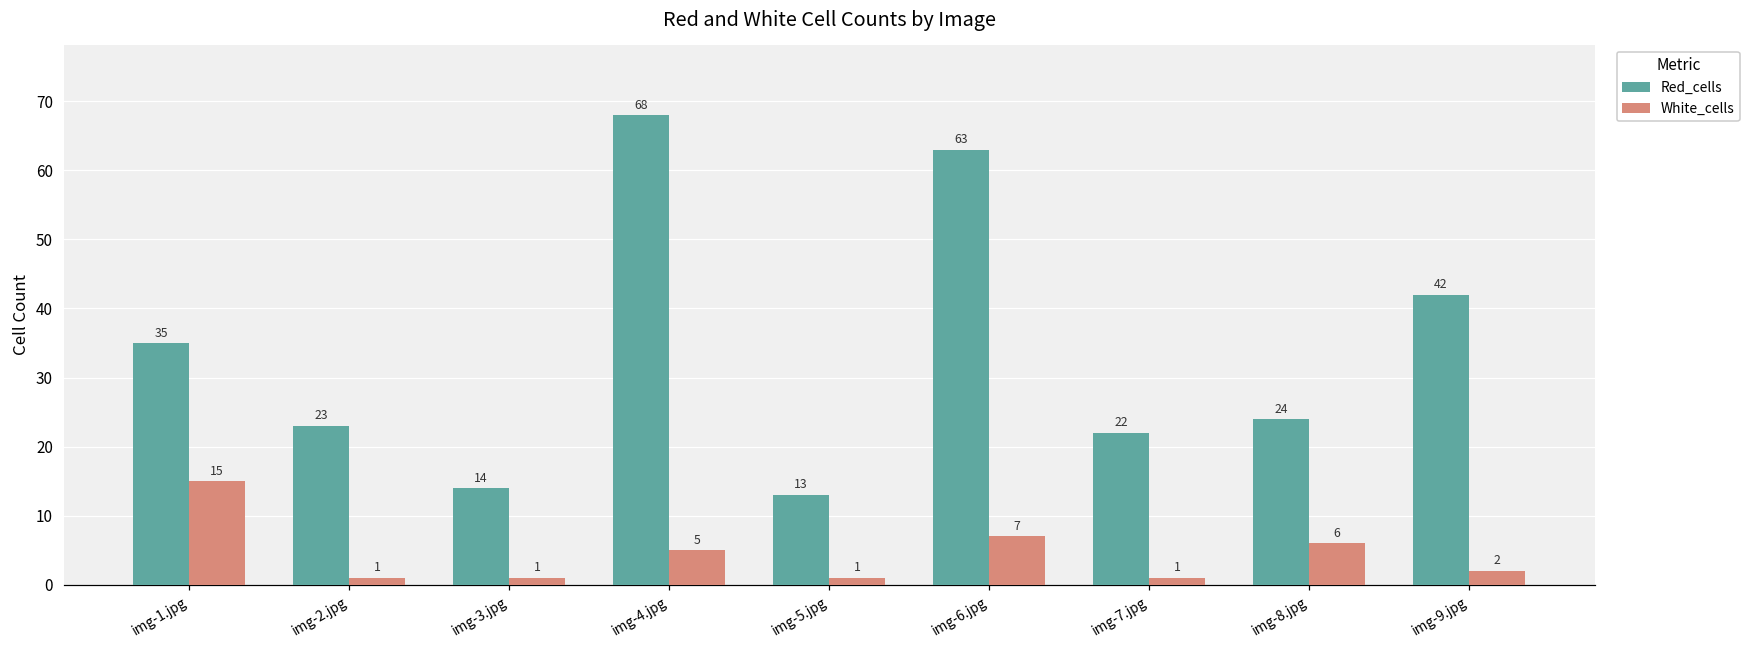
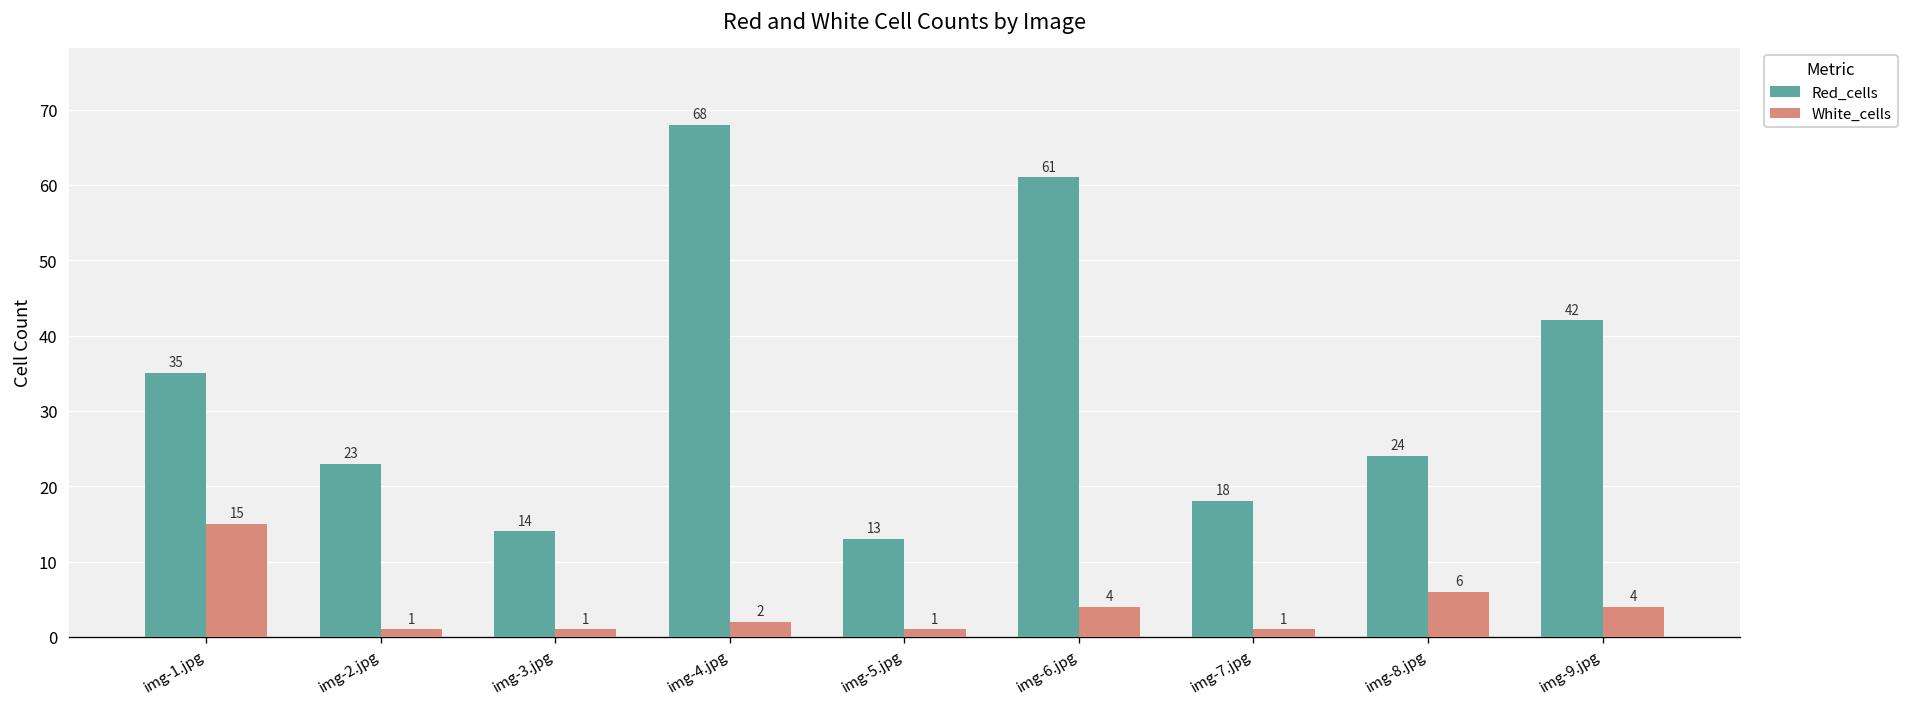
  {
    "Red_cells": {
      "img-1.jpg": 35,
      "img-2.jpg": 23,
      "img-3.jpg": 14,
      "img-4.jpg": 68,
      "img-5.jpg": 13,
-     "img-6.jpg": 63,
-     "img-7.jpg": 22,
+     "img-6.jpg": 61,
+     "img-7.jpg": 18,
      "img-8.jpg": 24,
      "img-9.jpg": 42
    },
    "White_cells": {
      "img-1.jpg": 15,
      "img-2.jpg": 1,
      "img-3.jpg": 1,
-     "img-4.jpg": 5,
+     "img-4.jpg": 2,
      "img-5.jpg": 1,
-     "img-6.jpg": 7,
+     "img-6.jpg": 4,
      "img-7.jpg": 1,
      "img-8.jpg": 6,
-     "img-9.jpg": 2
+     "img-9.jpg": 4
    }
  }
